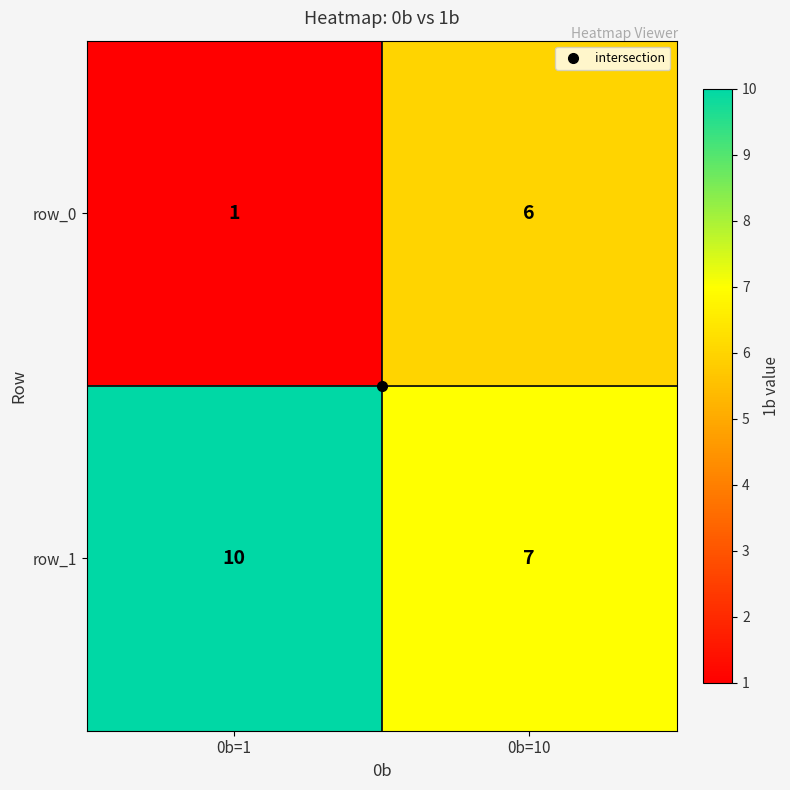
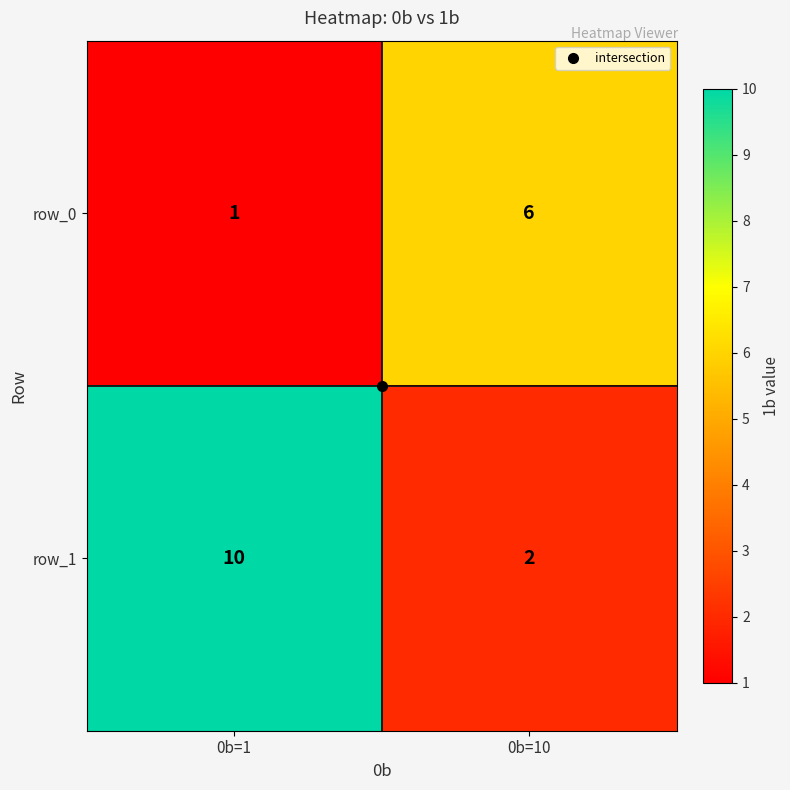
  {
    "row_0": {
      "0b=1": 1,
      "0b=10": 6
    },
    "row_1": {
      "0b=1": 10,
-     "0b=10": 7
+     "0b=10": 2
    }
  }
